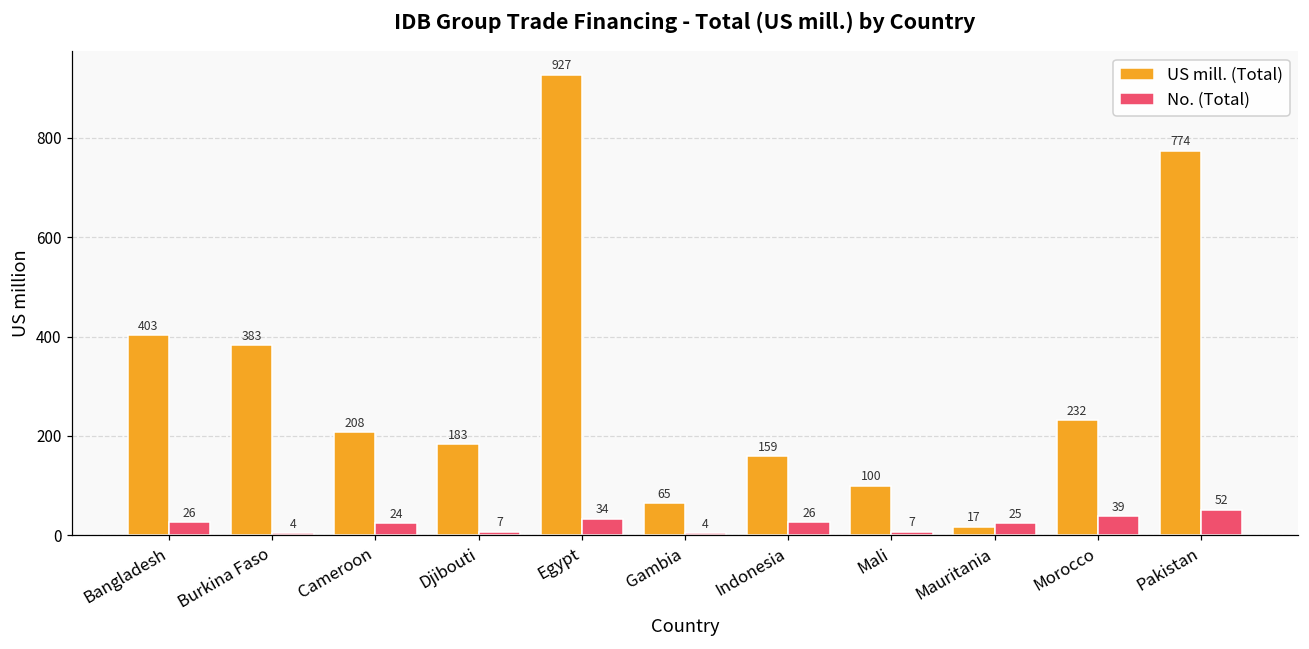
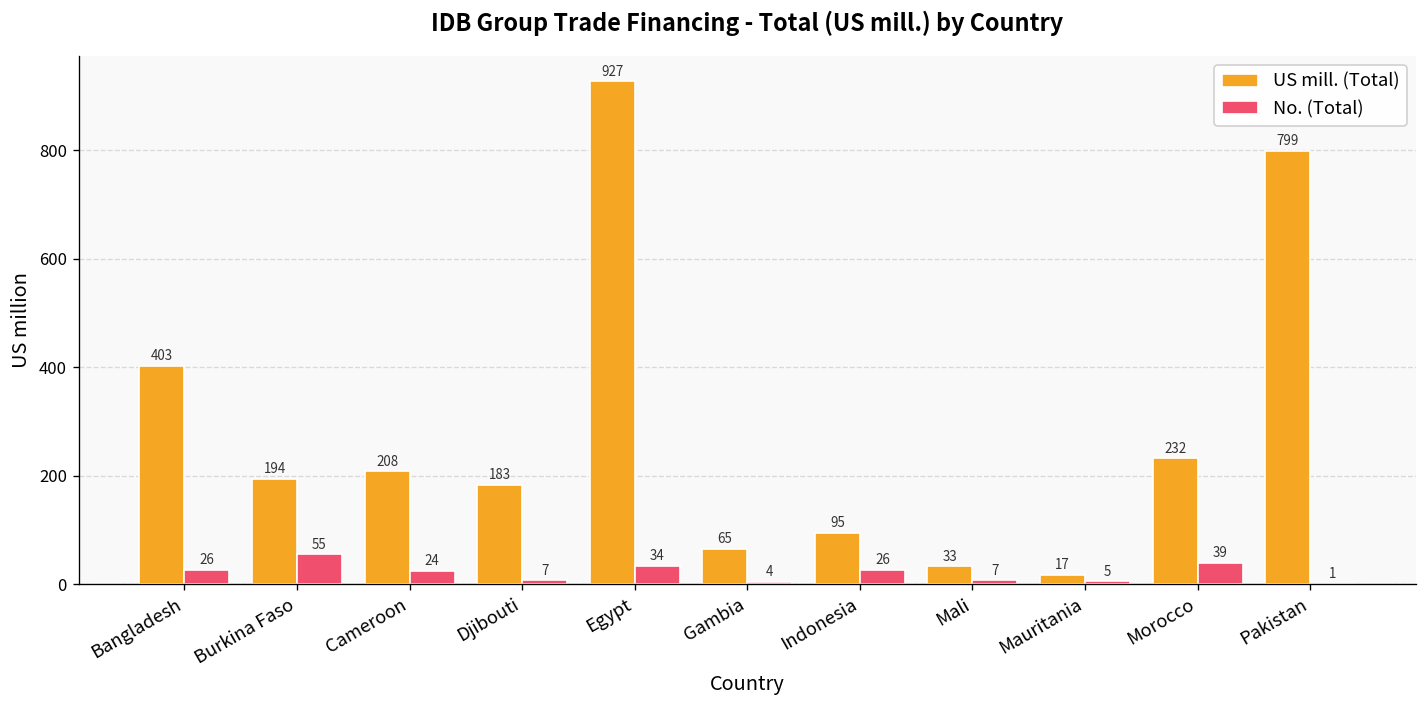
  {
    "US mill. (Total)": {
      "Bangladesh": 403,
-     "Burkina Faso": 383,
+     "Burkina Faso": 194,
      "Cameroon": 208,
      "Djibouti": 183,
      "Egypt": 927,
      "Gambia": 65,
-     "Indonesia": 159,
-     "Mali": 100,
+     "Indonesia": 95,
+     "Mali": 33,
      "Mauritania": 17,
      "Morocco": 232,
-     "Pakistan": 774
+     "Pakistan": 799
    },
    "No. (Total)": {
      "Bangladesh": 26,
-     "Burkina Faso": 4,
+     "Burkina Faso": 55,
      "Cameroon": 24,
      "Djibouti": 7,
      "Egypt": 34,
      "Gambia": 4,
      "Indonesia": 26,
      "Mali": 7,
-     "Mauritania": 25,
+     "Mauritania": 5,
      "Morocco": 39,
-     "Pakistan": 52
+     "Pakistan": 1
    }
  }
